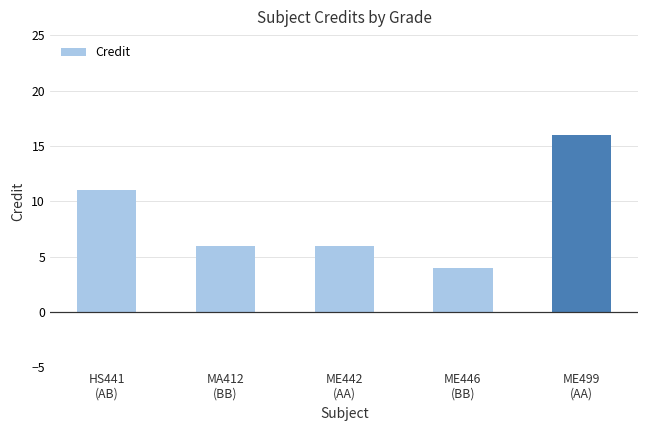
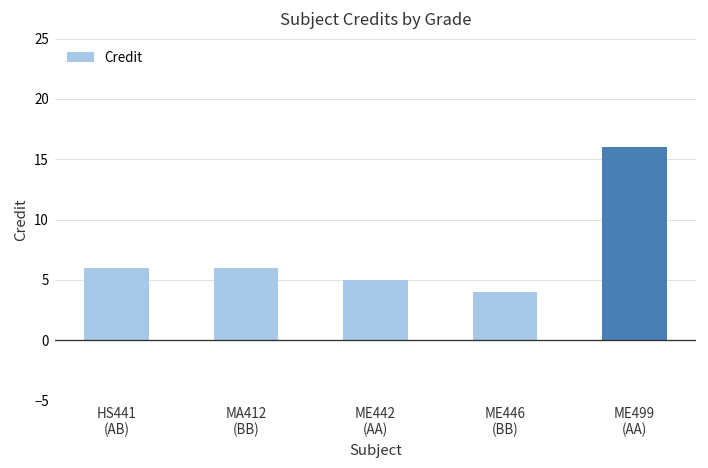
  {
-   "HS441 (AB)": 11,
+   "HS441 (AB)": 6,
    "MA412 (BB)": 6,
-   "ME442 (AA)": 6,
+   "ME442 (AA)": 5,
    "ME446 (BB)": 4,
    "ME499 (AA)": 16
  }
